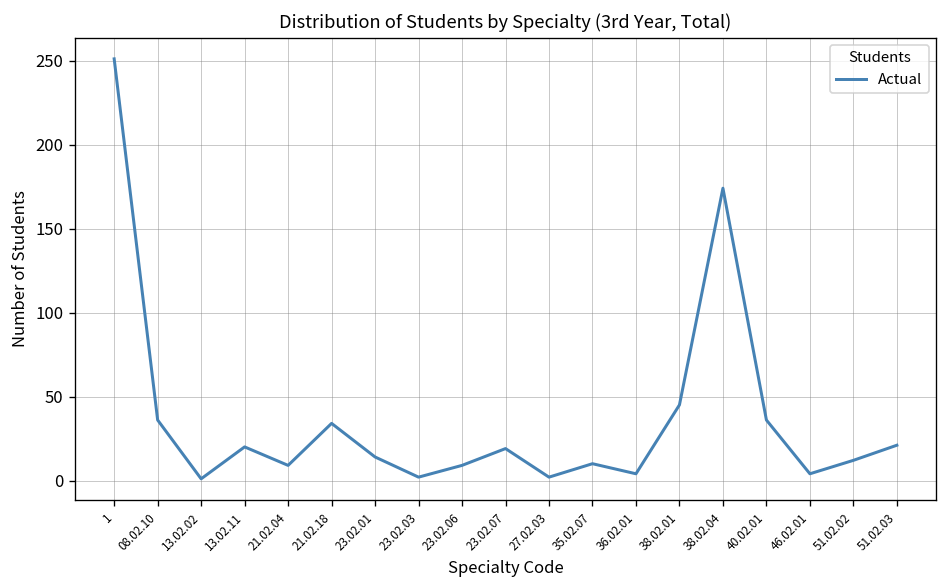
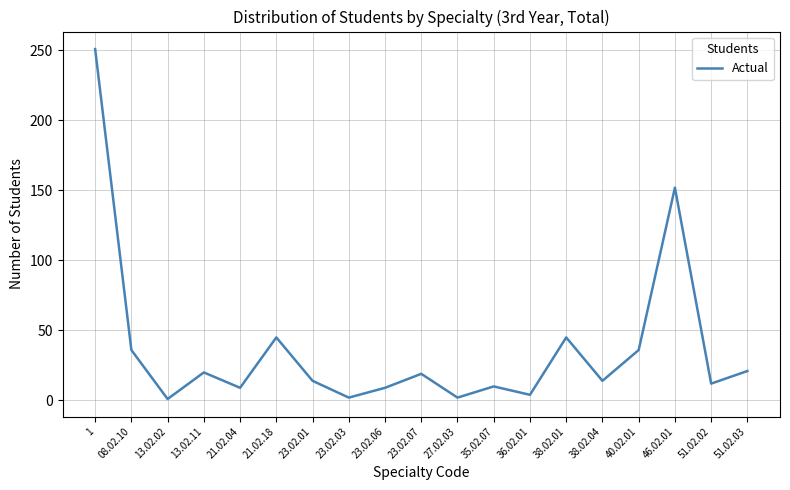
  {
    "1": 251,
    "08.02.10": 36,
    "13.02.02": 1,
    "13.02.11": 20,
    "21.02.04": 9,
-   "21.02.18": 34,
+   "21.02.18": 45,
    "23.02.01": 14,
    "23.02.03": 2,
    "23.02.06": 9,
    "23.02.07": 19,
    "27.02.03": 2,
    "35.02.07": 10,
    "36.02.01": 4,
    "38.02.01": 45,
-   "38.02.04": 174,
+   "38.02.04": 14,
    "40.02.01": 36,
-   "46.02.01": 4,
+   "46.02.01": 152,
    "51.02.02": 12,
    "51.02.03": 21
  }
